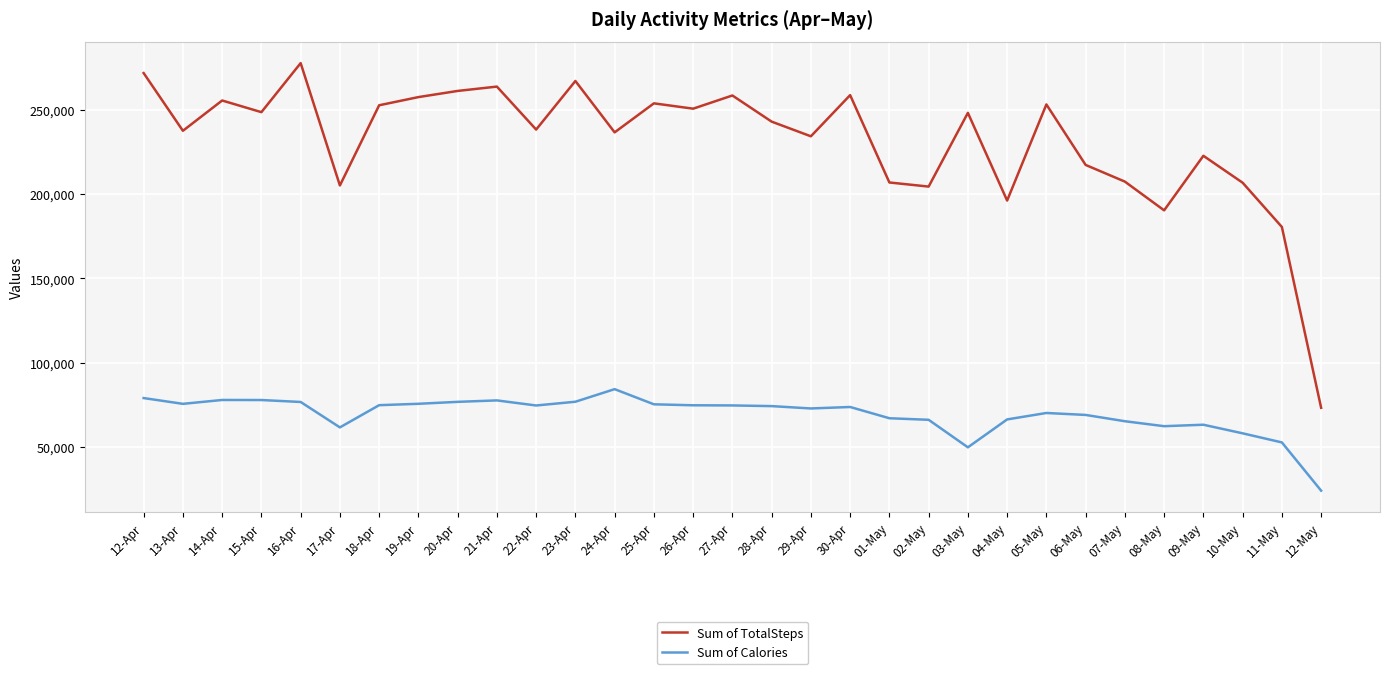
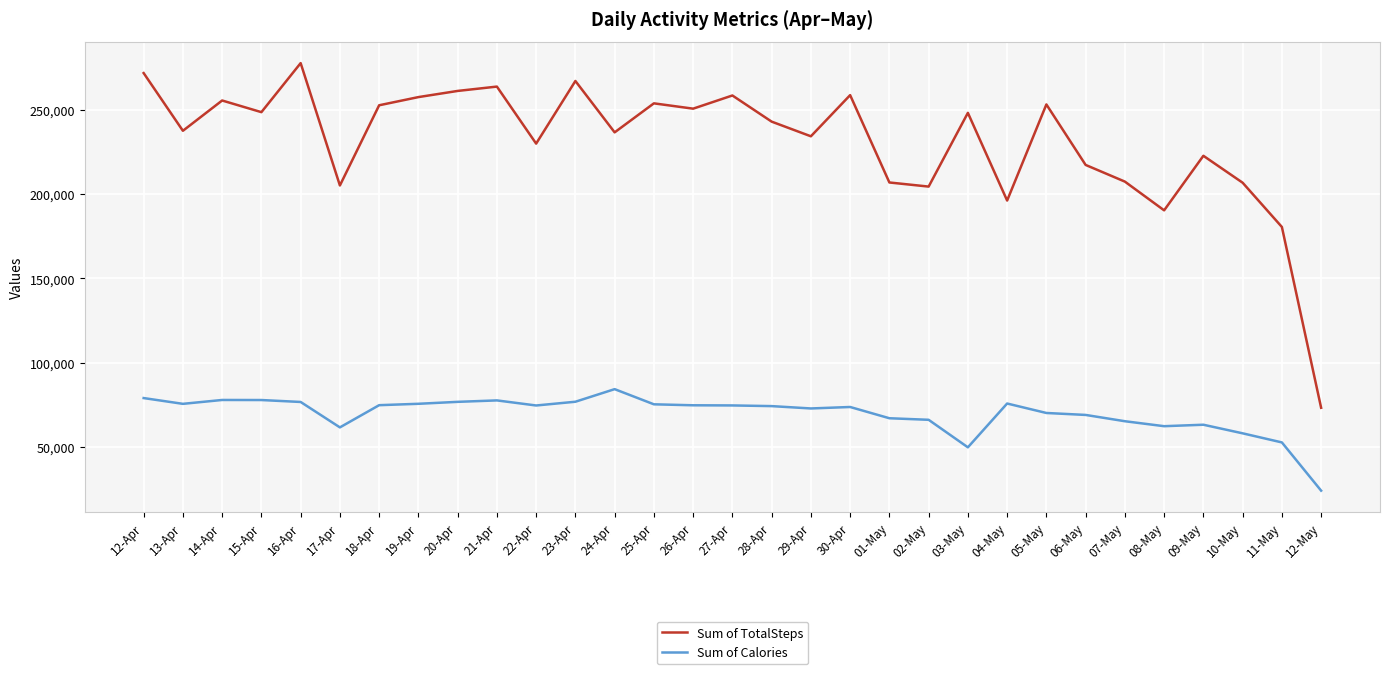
  {
    "Sum of TotalSteps": {
      "12-Apr": "272,000",
      "13-Apr": "238,000",
      "14-Apr": "256,000",
      "15-Apr": "249,000",
      "16-Apr": "278,000",
      "17-Apr": "205,000",
      "18-Apr": "253,000",
      "19-Apr": "258,000",
      "20-Apr": "261,000",
      "21-Apr": "264,000",
-     "22-Apr": "238,000",
+     "22-Apr": "230,000",
      "23-Apr": "267,000",
      "24-Apr": "237,000",
      "25-Apr": "254,000",
      "26-Apr": "251,000",
      "27-Apr": "259,000",
      "28-Apr": "243,000",
      "29-Apr": "234,000",
      "30-Apr": "259,000",
      "01-May": "207,000",
      "02-May": "204,000",
      "03-May": "248,000",
      "04-May": "196,000",
      "05-May": "253,000",
      "06-May": "217,000",
      "07-May": "207,000",
      "08-May": "190,000",
      "09-May": "223,000",
      "10-May": "207,000",
      "11-May": "180,000",
      "12-May": "73,000"
    },
    "Sum of Calories": {
      "12-Apr": "79,000",
      "13-Apr": "75,000",
      "14-Apr": "78,000",
      "15-Apr": "78,000",
      "16-Apr": "77,000",
      "17-Apr": "61,000",
      "18-Apr": "75,000",
      "19-Apr": "75,000",
      "20-Apr": "77,000",
      "21-Apr": "78,000",
      "22-Apr": "74,000",
      "23-Apr": "77,000",
      "24-Apr": "84,000",
      "25-Apr": "75,000",
      "26-Apr": "75,000",
      "27-Apr": "75,000",
      "28-Apr": "74,000",
      "29-Apr": "73,000",
      "30-Apr": "74,000",
      "01-May": "67,000",
      "02-May": "66,000",
      "03-May": "50,000",
-     "04-May": "66,000",
+     "04-May": "76,000",
      "05-May": "70,000",
      "06-May": "69,000",
      "07-May": "65,000",
      "08-May": "62,000",
      "09-May": "63,000",
      "10-May": "58,000",
      "11-May": "53,000",
      "12-May": "24,000"
    }
  }
